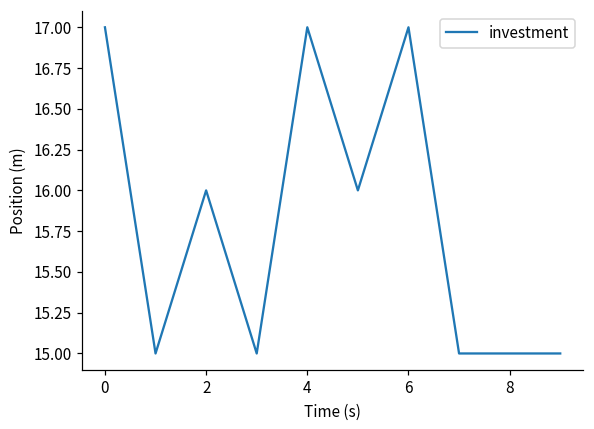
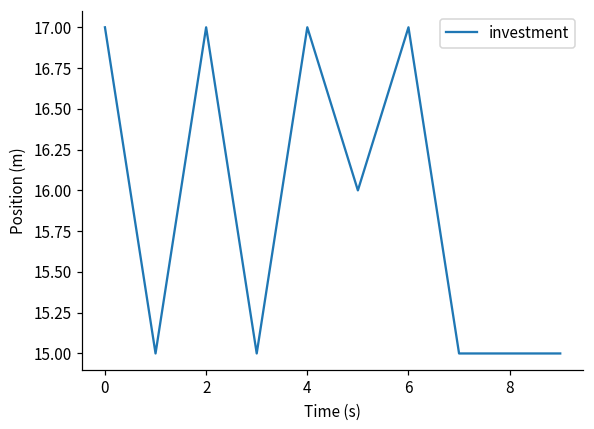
  {
    "0": 17,
-   "2": 16,
+   "2": 17,
    "4": 17,
    "6": 17,
    "8": 15
  }
